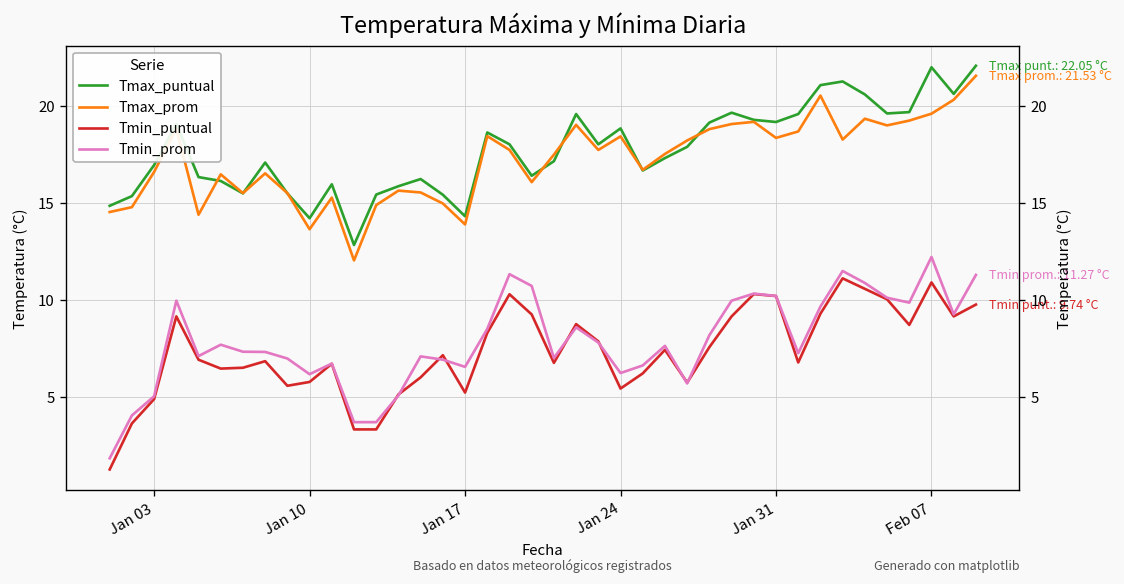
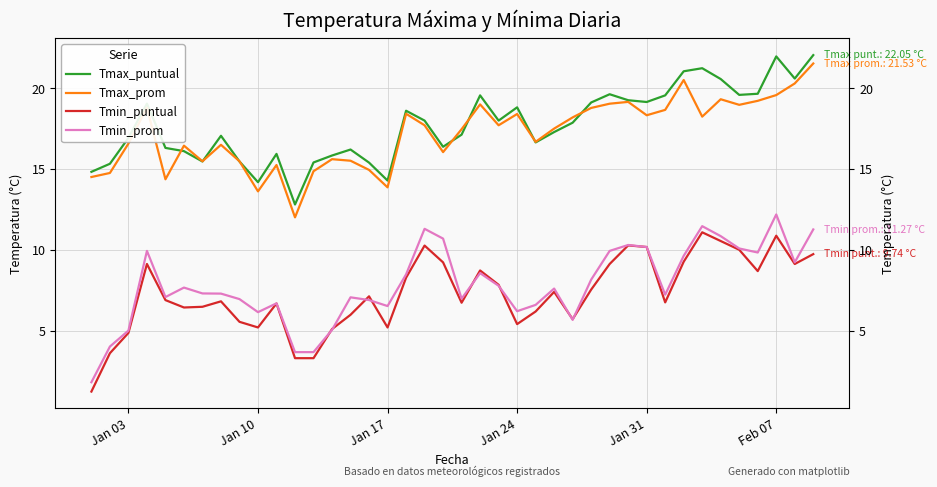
  {
    "Tmax_puntual": {
      "Jan 10": 14.2,
      "Jan 17": 14.3,
      "Jan 24": 18.8,
      "Jan 31": 19.2,
      "Feb 07": 22.0
    },
    "Tmax_prom": {
      "Jan 03": 16.6,
      "Jan 10": 13.6,
      "Jan 17": 13.9,
      "Jan 24": 18.4,
      "Jan 31": 18.3,
      "Feb 07": 19.6
    },
    "Tmin_puntual": {
-     "Jan 10": 5.8,
+     "Jan 10": 5.2,
      "Jan 17": 5.2,
      "Jan 24": 5.4,
      "Feb 07": 10.9
    },
    "Tmin_prom": {
      "Jan 10": 6.2,
      "Jan 17": 6.5,
      "Jan 24": 6.2,
      "Feb 07": 12.2
    }
  }
